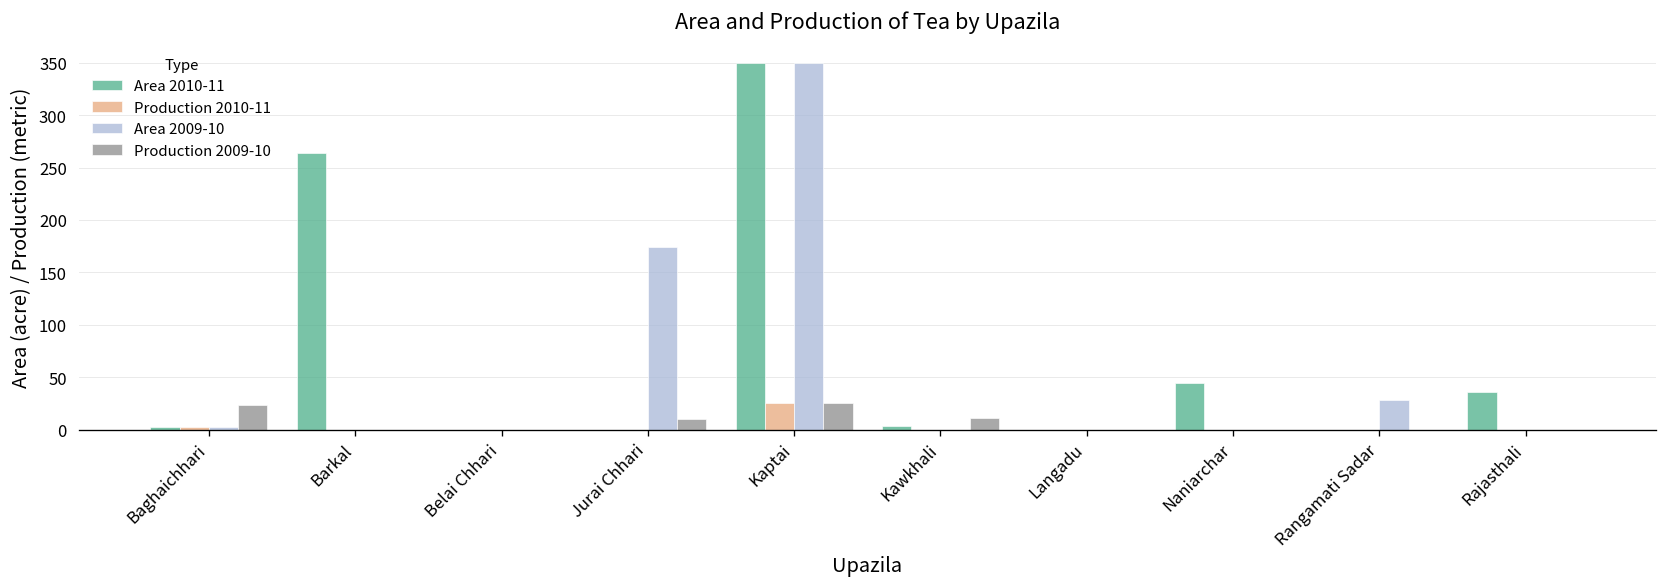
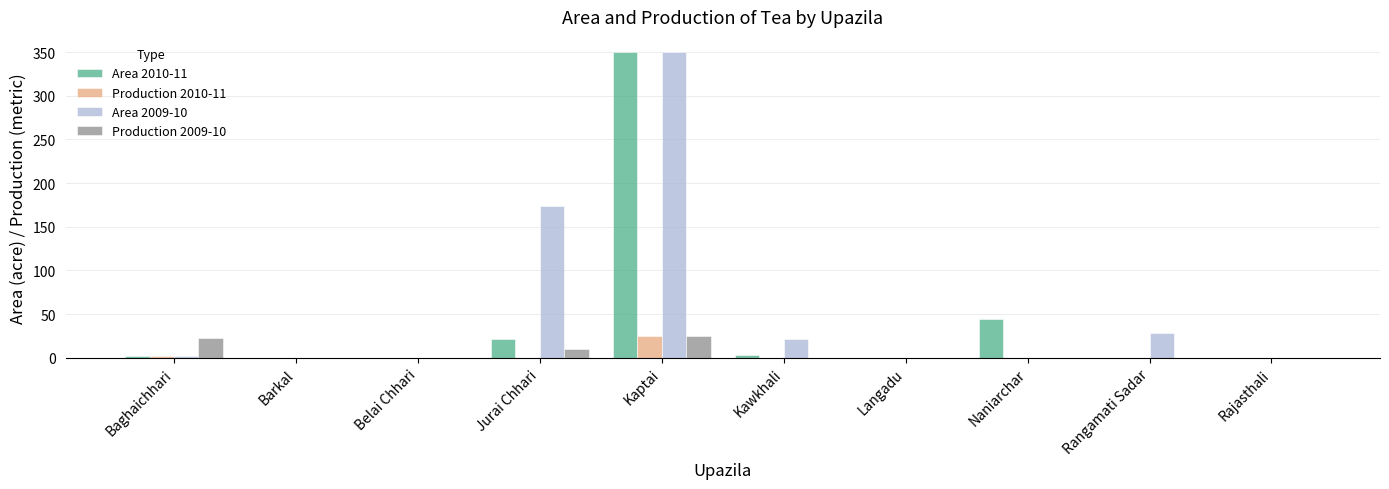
  {
    "Area 2010-11": {
-     "Barkal": 260,
+     "Barkal": 0,
      "Belai Chhari": 0,
-     "Jurai Chhari": 0,
+     "Jurai Chhari": 20,
      "Kaptai": 350,
      "Kawkhali": 0,
      "Langadu": 0,
      "Naniarchar": 40,
      "Rangamati Sadar": 0,
-     "Rajasthali": 40
+     "Rajasthali": 0
    },
    "Production 2010-11": {
      "Barkal": 0,
      "Belai Chhari": 0,
      "Jurai Chhari": 0,
      "Kaptai": 30,
      "Kawkhali": 0,
      "Langadu": 0,
      "Naniarchar": 0,
      "Rangamati Sadar": 0,
      "Rajasthali": 0
    },
    "Area 2009-10": {
      "Barkal": 0,
      "Belai Chhari": 0,
      "Jurai Chhari": 170,
      "Kaptai": 350,
-     "Kawkhali": 0,
+     "Kawkhali": 20,
      "Langadu": 0,
      "Naniarchar": 0,
      "Rangamati Sadar": 30,
      "Rajasthali": 0
    },
    "Production 2009-10": {
      "Baghaichhari": 20,
      "Barkal": 0,
      "Belai Chhari": 0,
      "Jurai Chhari": 10,
      "Kaptai": 30,
-     "Kawkhali": 10,
+     "Kawkhali": 0,
      "Langadu": 0,
      "Naniarchar": 0,
      "Rangamati Sadar": 0,
      "Rajasthali": 0
    }
  }
